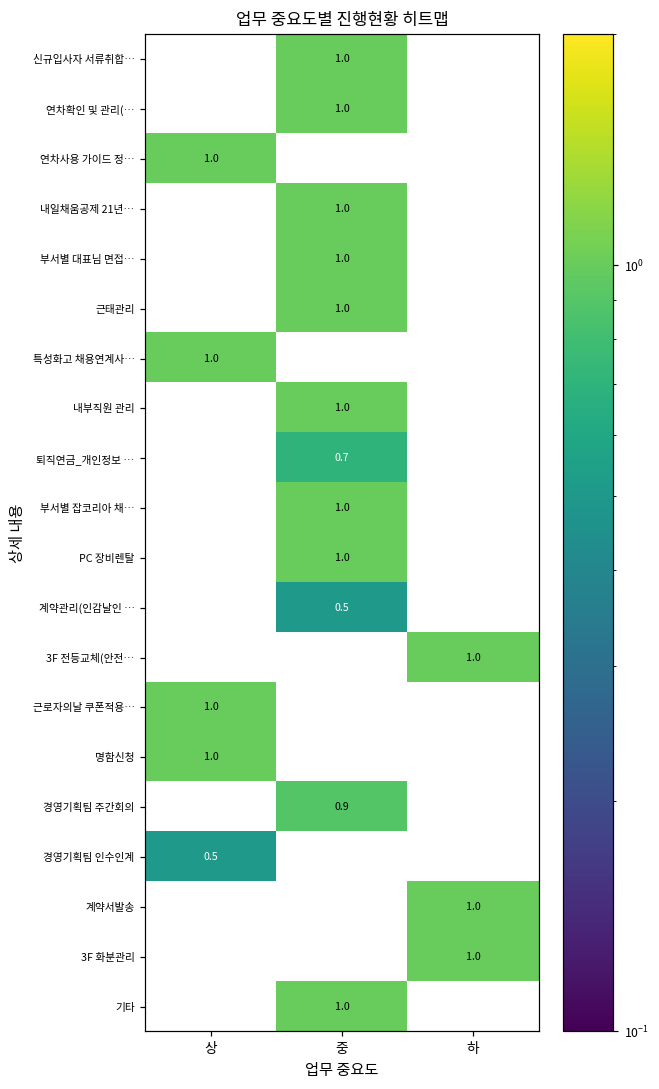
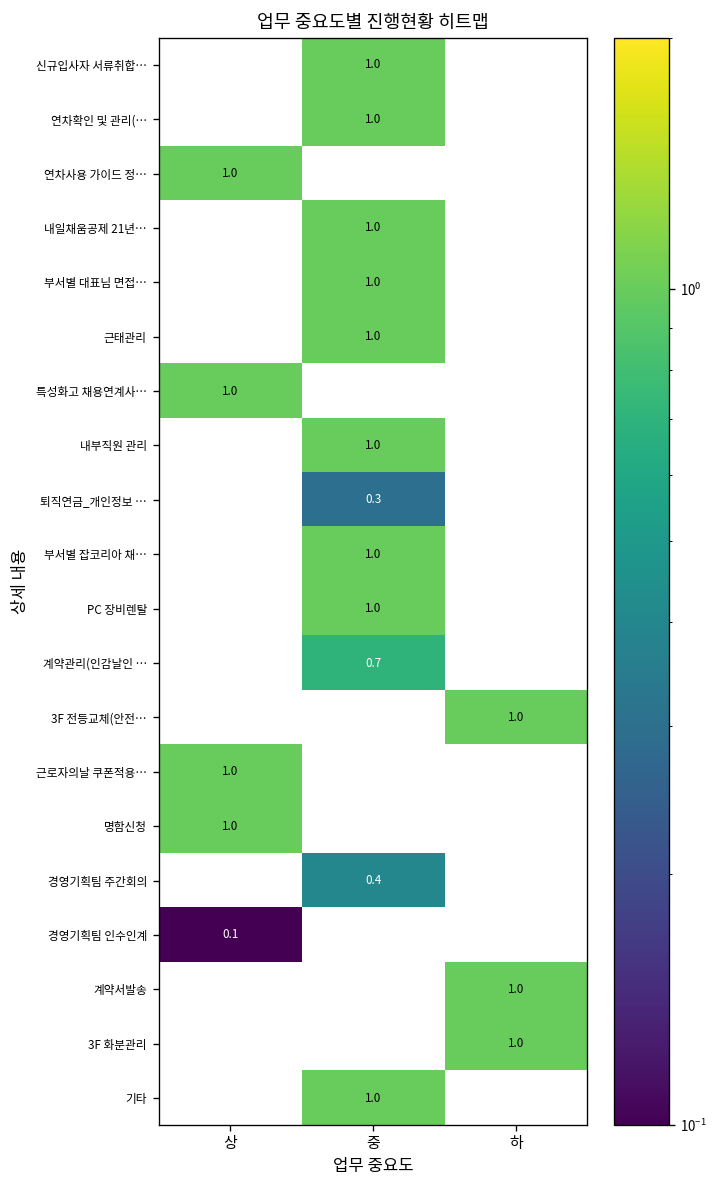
  {
    "신규입사자 서류취합…": {
      "중": 1.0
    },
    "연차확인 및 관리(…": {
      "중": 1.0
    },
    "연차사용 가이드 정…": {
      "상": 1.0
    },
    "내일채움공제 21년…": {
      "중": 1.0
    },
    "부서별 대표님 면접…": {
      "중": 1.0
    },
    "근태관리": {
      "중": 1.0
    },
    "특성화고 채용연계사…": {
      "상": 1.0
    },
    "내부직원 관리": {
      "중": 1.0
    },
    "퇴직연금_개인정보 …": {
-     "중": 0.7
+     "중": 0.3
    },
    "부서별 잡코리아 채…": {
      "중": 1.0
    },
    "PC 장비렌탈": {
      "중": 1.0
    },
    "계약관리(인감날인 …": {
-     "중": 0.5
+     "중": 0.7
    },
    "3F 전등교체(안전…": {
      "하": 1.0
    },
    "근로자의날 쿠폰적용…": {
      "상": 1.0
    },
    "명함신청": {
      "상": 1.0
    },
    "경영기획팀 주간회의": {
-     "중": 0.9
+     "중": 0.4
    },
    "경영기획팀 인수인계": {
-     "상": 0.5
+     "상": 0.1
    },
    "계약서발송": {
      "하": 1.0
    },
    "3F 화분관리": {
      "하": 1.0
    },
    "기타": {
      "중": 1.0
    }
  }
